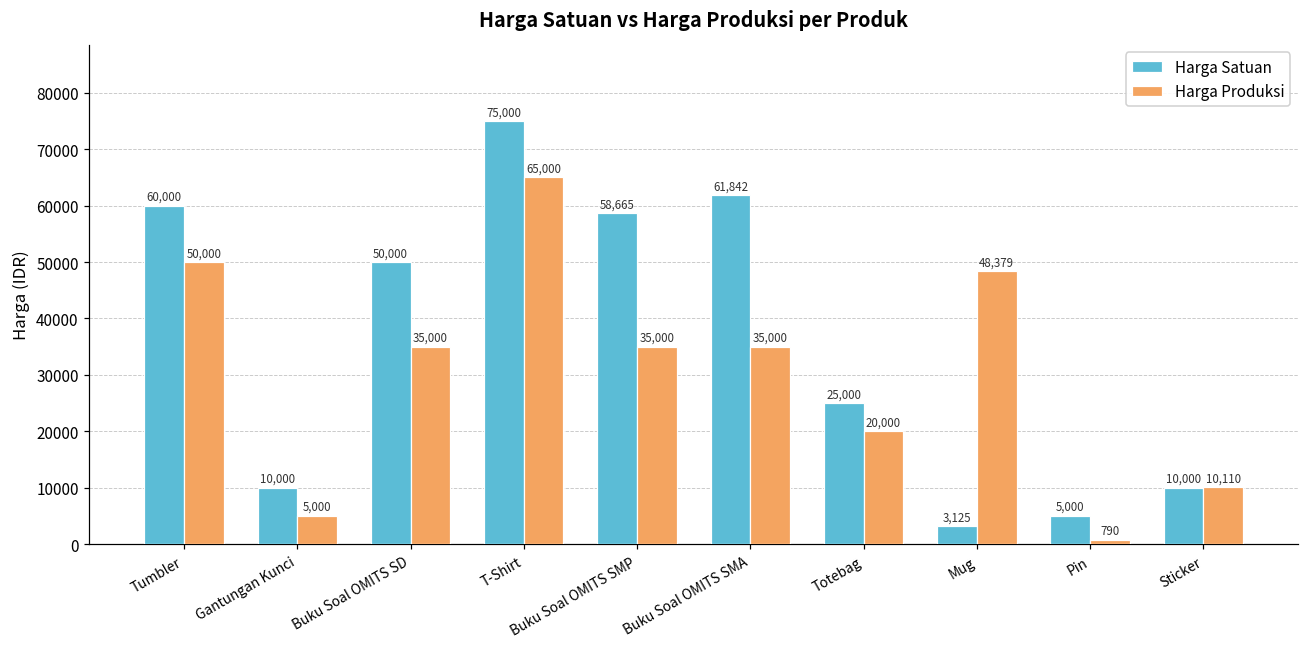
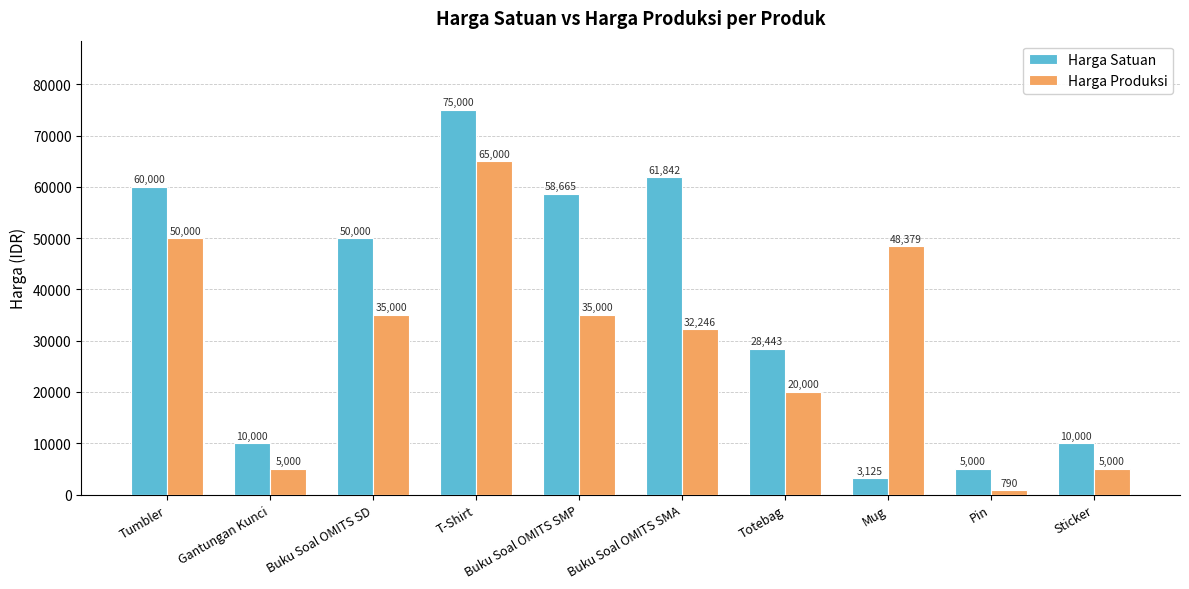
  {
    "Harga Satuan": {
      "Tumbler": "60,000",
      "Gantungan Kunci": "10,000",
      "Buku Soal OMITS SD": "50,000",
      "T-Shirt": "75,000",
      "Buku Soal OMITS SMP": "58,665",
-     "Totebag": "25,000",
+     "Totebag": "28,443",
      "Mug": "3,125",
      "Pin": "5,000",
      "Sticker": "10,000"
    },
    "Harga Produksi": {
      "Tumbler": "50,000",
      "Gantungan Kunci": "5,000",
      "Buku Soal OMITS SD": "35,000",
      "T-Shirt": "65,000",
      "Buku Soal OMITS SMP": "35,000",
-     "Buku Soal OMITS SMA": "35,000",
+     "Buku Soal OMITS SMA": "32,246",
      "Totebag": "20,000",
      "Mug": "48,379",
      "Pin": "790",
-     "Sticker": "10,110"
+     "Sticker": "5,000"
    }
  }
